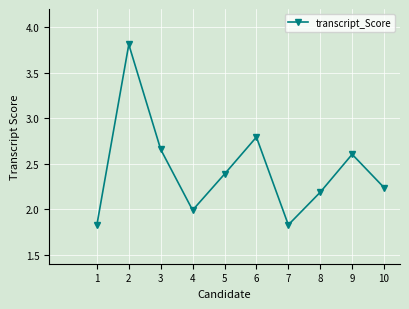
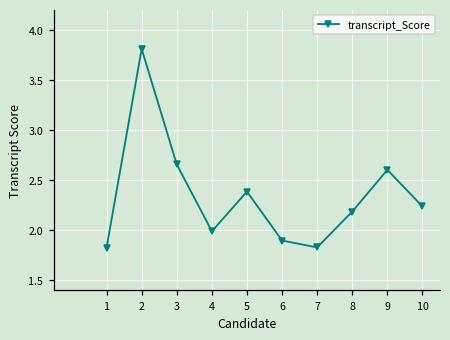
  {
    "1": 1.8,
    "2": 3.8,
    "3": 2.7,
    "4": 2.0,
    "5": 2.4,
-   "6": 2.8,
+   "6": 1.9,
    "7": 1.8,
    "8": 2.2,
    "9": 2.6,
    "10": 2.2
  }
